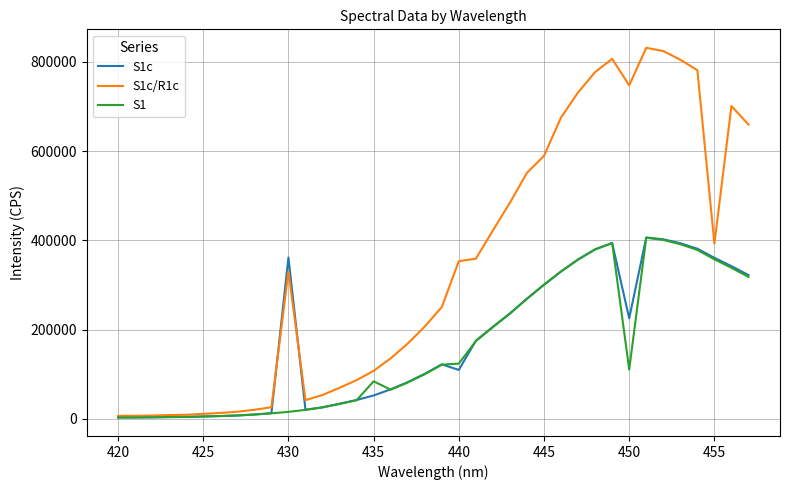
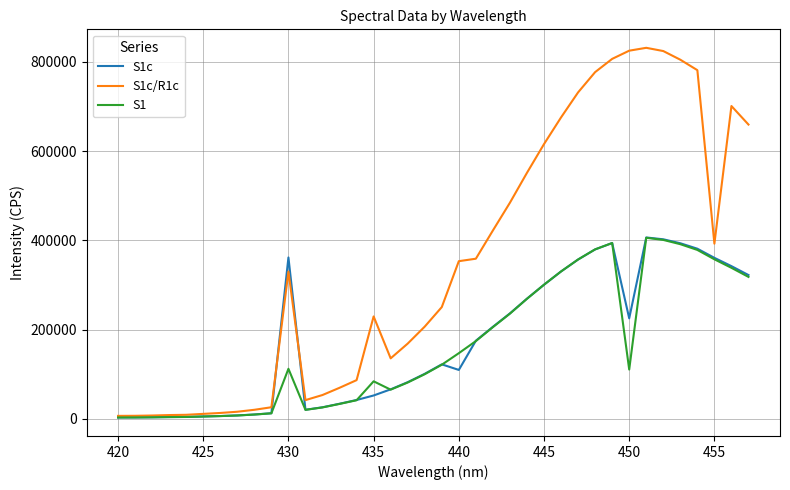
  {
    "S1c": {
      "430": 360000,
      "435": 50000,
      "440": 110000,
      "450": 230000
    },
    "S1c/R1c": {
      "425": 10000,
      "430": 330000,
-     "435": 110000,
+     "435": 230000,
      "440": 350000,
-     "445": 590000,
-     "450": 750000,
+     "445": 620000,
+     "450": 830000,
      "455": 390000
    },
    "S1": {
-     "430": 20000,
+     "430": 110000,
      "435": 80000,
-     "440": 120000,
+     "440": 150000,
      "450": 110000
    }
  }
